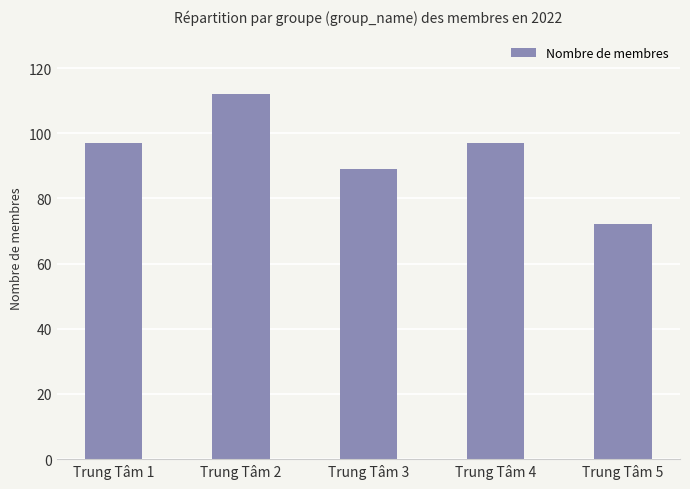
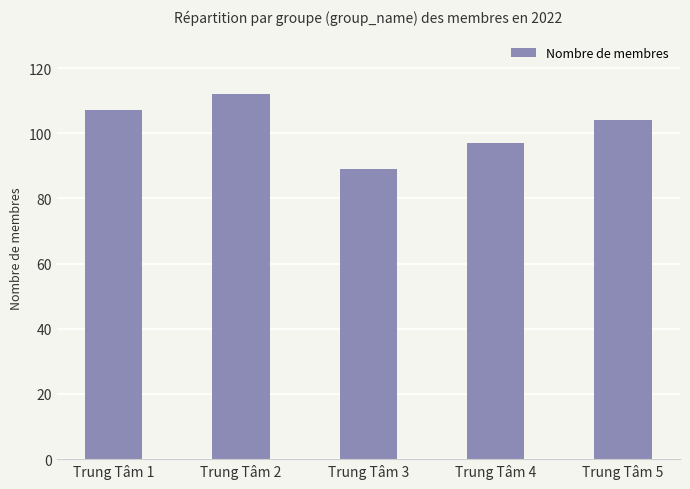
  {
-   "Trung Tâm 1": 97,
+   "Trung Tâm 1": 107,
    "Trung Tâm 2": 112,
    "Trung Tâm 3": 89,
    "Trung Tâm 4": 97,
-   "Trung Tâm 5": 72
+   "Trung Tâm 5": 104
  }
